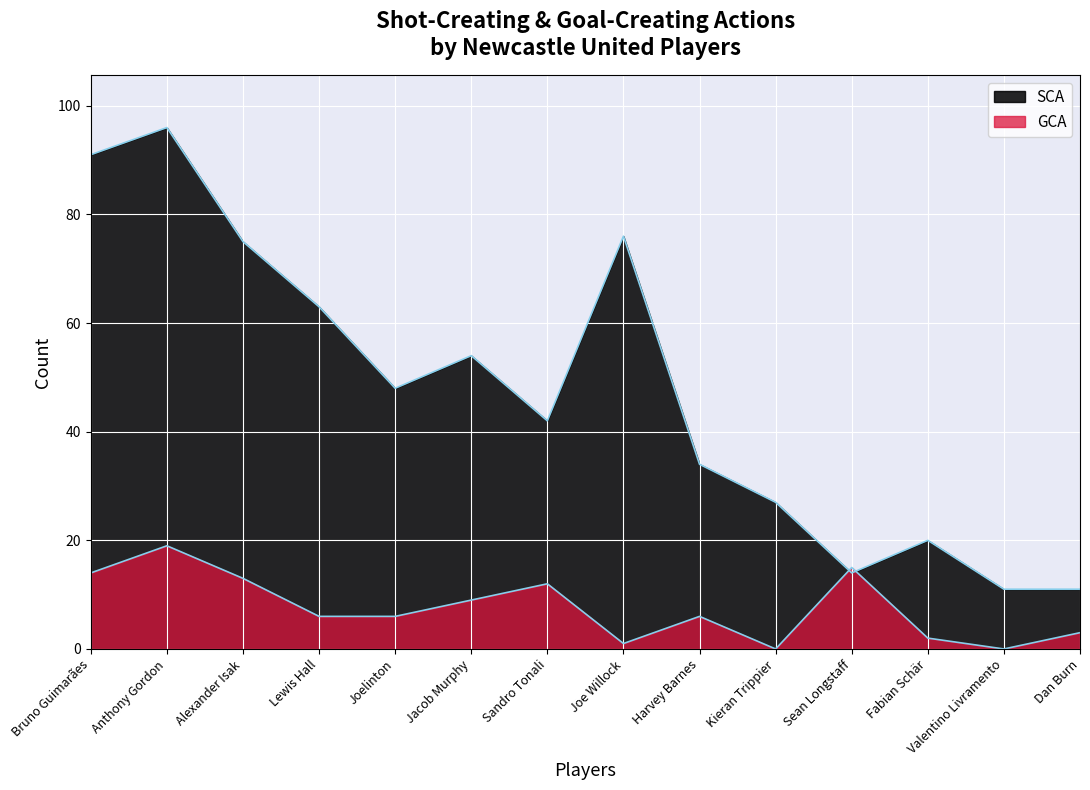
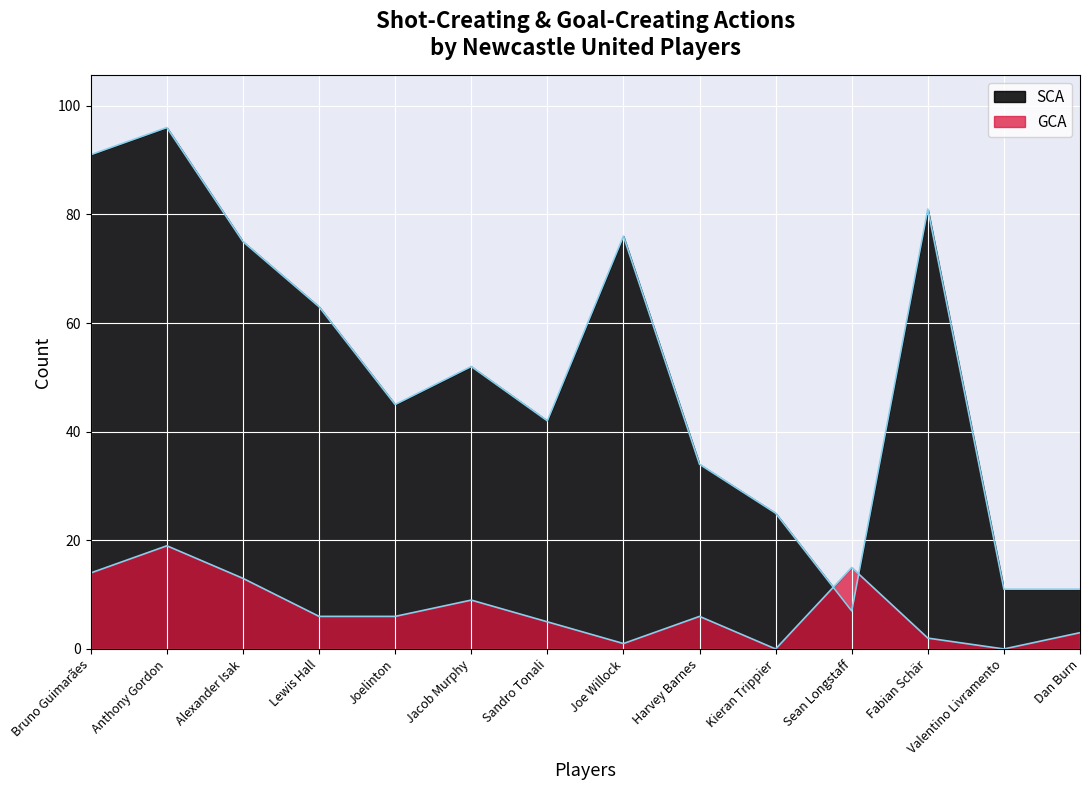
  {
    "SCA": {
      "Bruno Guimarães": 91,
      "Anthony Gordon": 96,
      "Alexander Isak": 75,
      "Lewis Hall": 63,
-     "Joelinton": 48,
-     "Jacob Murphy": 54,
+     "Joelinton": 45,
+     "Jacob Murphy": 52,
      "Sandro Tonali": 42,
      "Joe Willock": 76,
      "Harvey Barnes": 34,
-     "Kieran Trippier": 27,
-     "Sean Longstaff": 14,
-     "Fabian Schär": 20,
+     "Kieran Trippier": 25,
+     "Sean Longstaff": 7,
+     "Fabian Schär": 81,
      "Valentino Livramento": 11,
      "Dan Burn": 11
    },
    "GCA": {
      "Bruno Guimarães": 14,
      "Anthony Gordon": 19,
      "Alexander Isak": 13,
      "Lewis Hall": 6,
      "Joelinton": 6,
      "Jacob Murphy": 9,
-     "Sandro Tonali": 12,
+     "Sandro Tonali": 5,
      "Joe Willock": 1,
      "Harvey Barnes": 6,
      "Kieran Trippier": 0,
      "Sean Longstaff": 15,
      "Fabian Schär": 2,
      "Valentino Livramento": 0,
      "Dan Burn": 3
    }
  }
